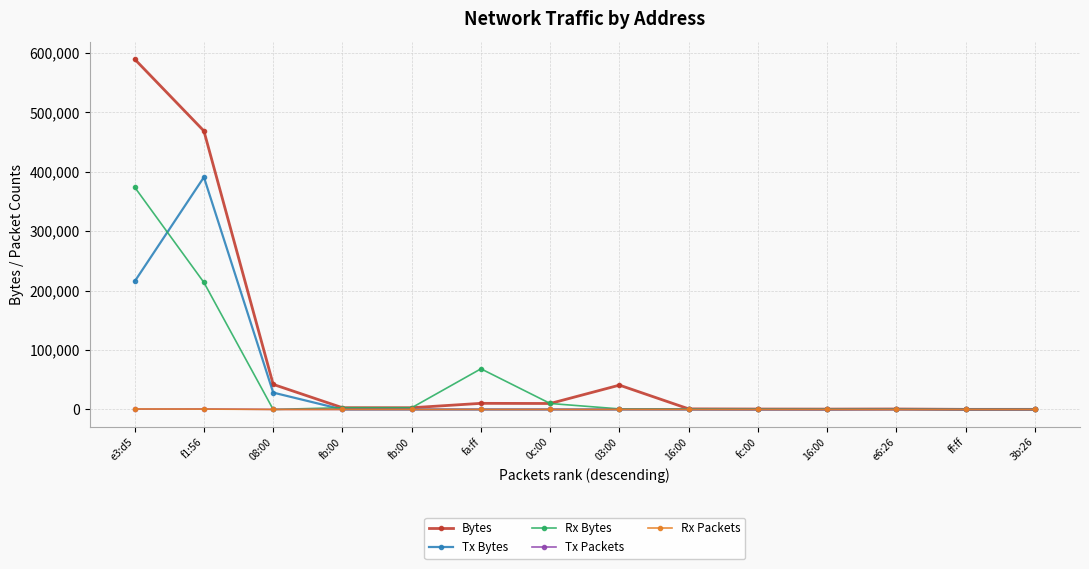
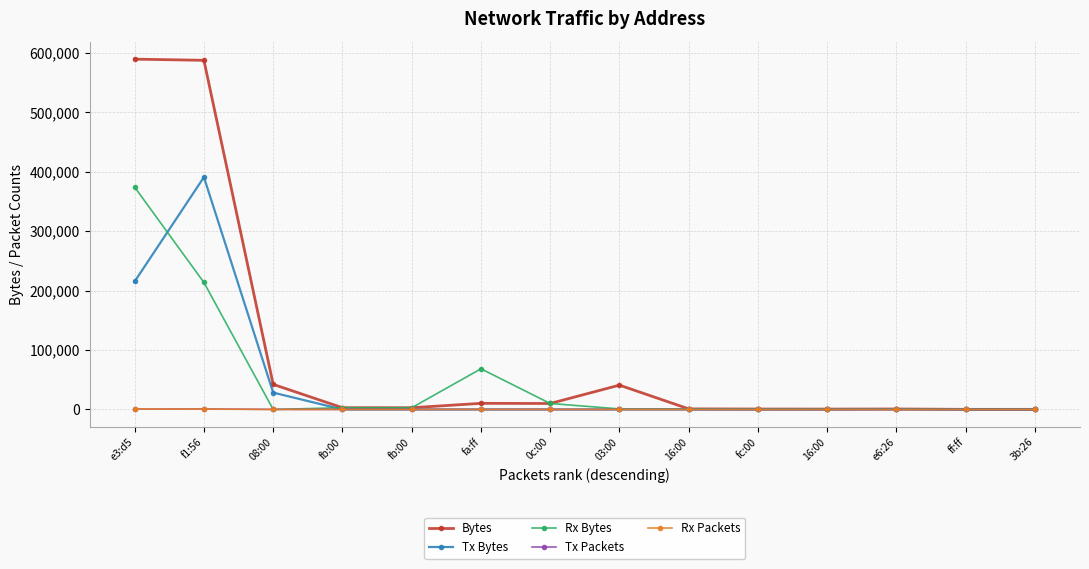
  {
    "Bytes": {
      "e3:d5": "590,000",
-     "f1:56": "470,000",
+     "f1:56": "590,000",
      "08:00": "40,000",
      "fa:ff": "10,000",
      "03:00": "40,000"
    },
    "Tx Bytes": {
      "e3:d5": "220,000",
      "f1:56": "390,000",
      "08:00": "30,000"
    },
    "Rx Bytes": {
      "e3:d5": "370,000",
      "f1:56": "210,000",
      "fa:ff": "70,000"
    }
  }
